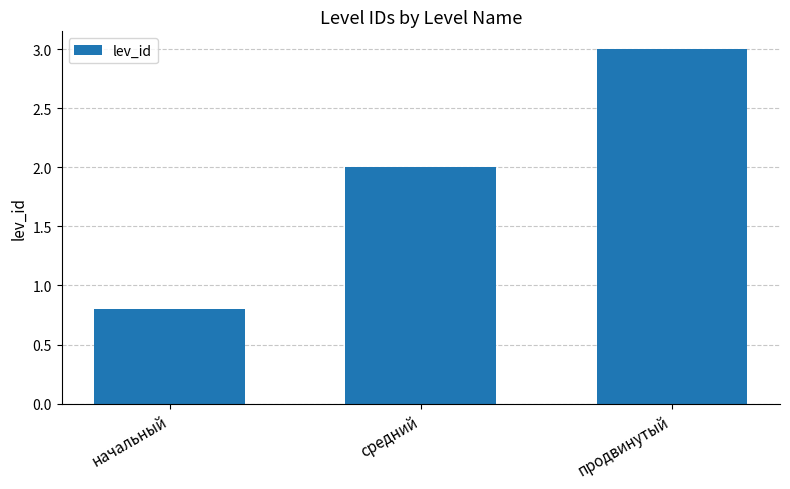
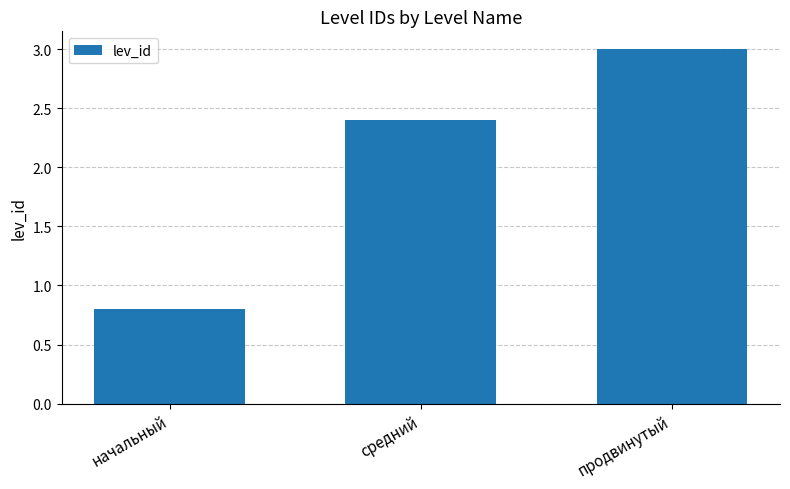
  {
    "начальный": 0.8,
-   "средний": 2.0,
+   "средний": 2.4,
    "продвинутый": 3.0
  }
